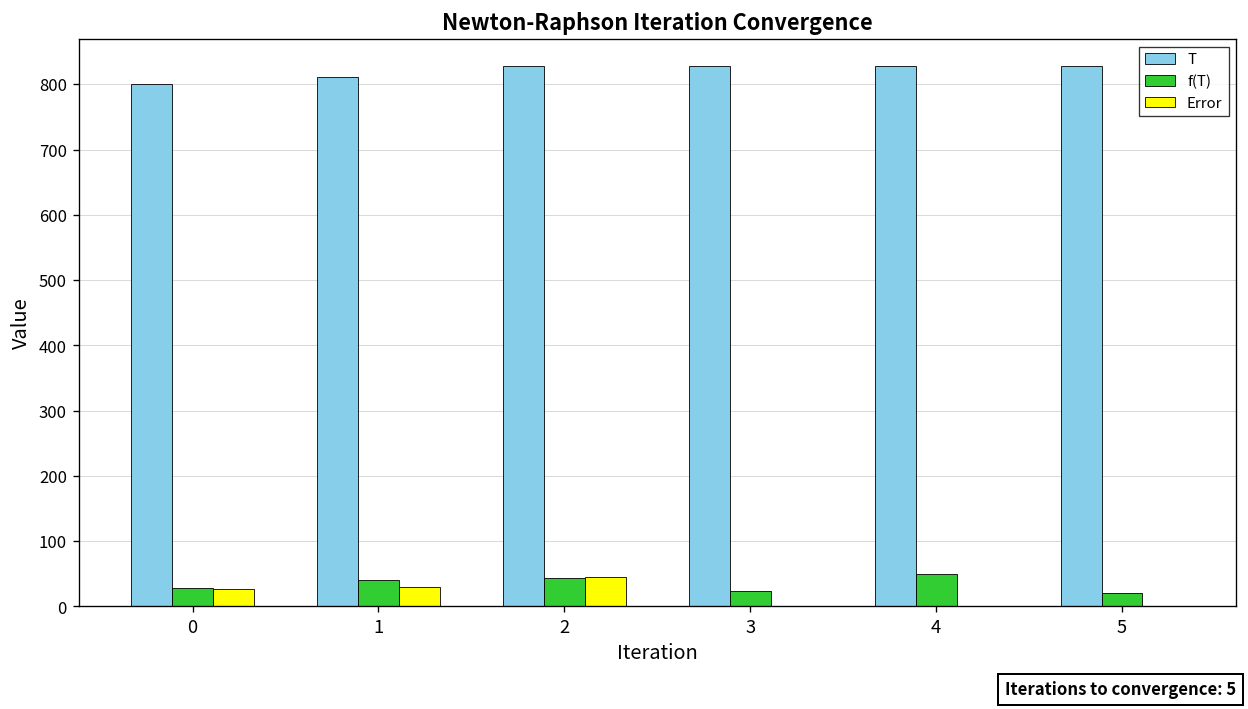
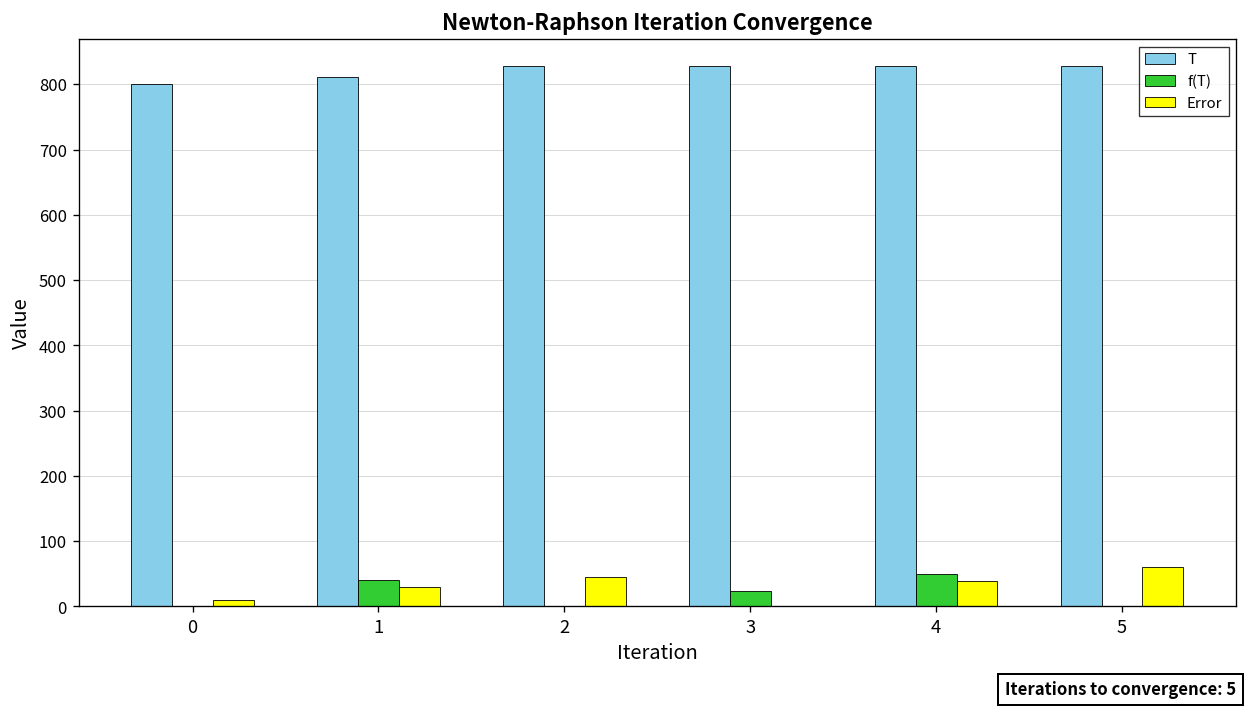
  {
    "T": {
      "0": 800,
      "1": 810,
      "2": 830,
      "3": 830,
      "4": 830,
      "5": 830
    },
    "f(T)": {
-     "0": 30,
+     "0": 0,
      "1": 40,
-     "2": 40,
+     "2": 0,
      "3": 20,
      "4": 50,
-     "5": 20
+     "5": 0
    },
    "Error": {
-     "0": 30,
+     "0": 10,
      "1": 30,
      "2": 50,
-     "4": 0,
-     "5": 0
+     "4": 40,
+     "5": 60
    }
  }
